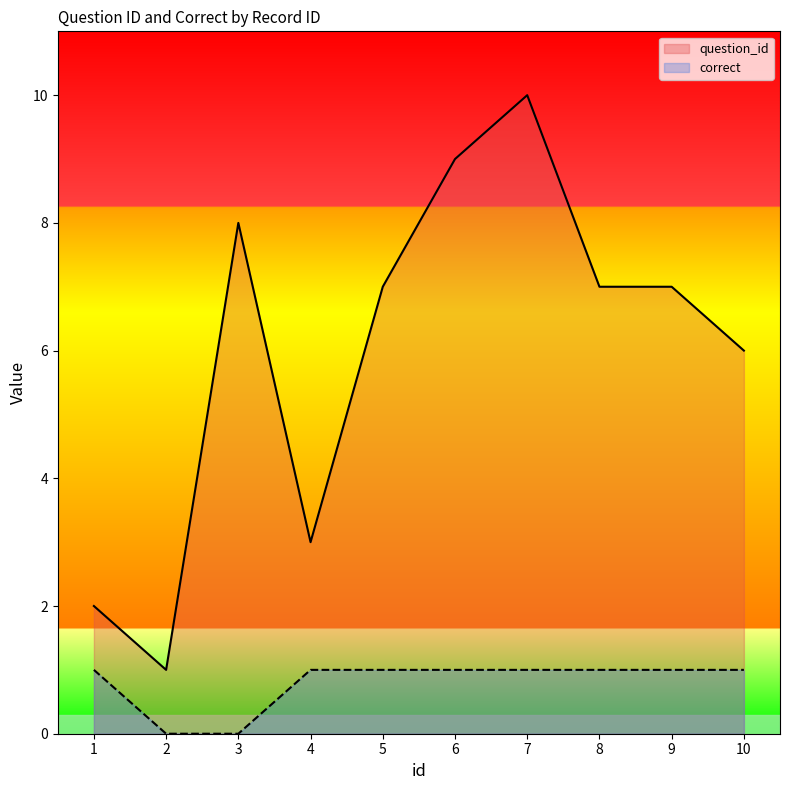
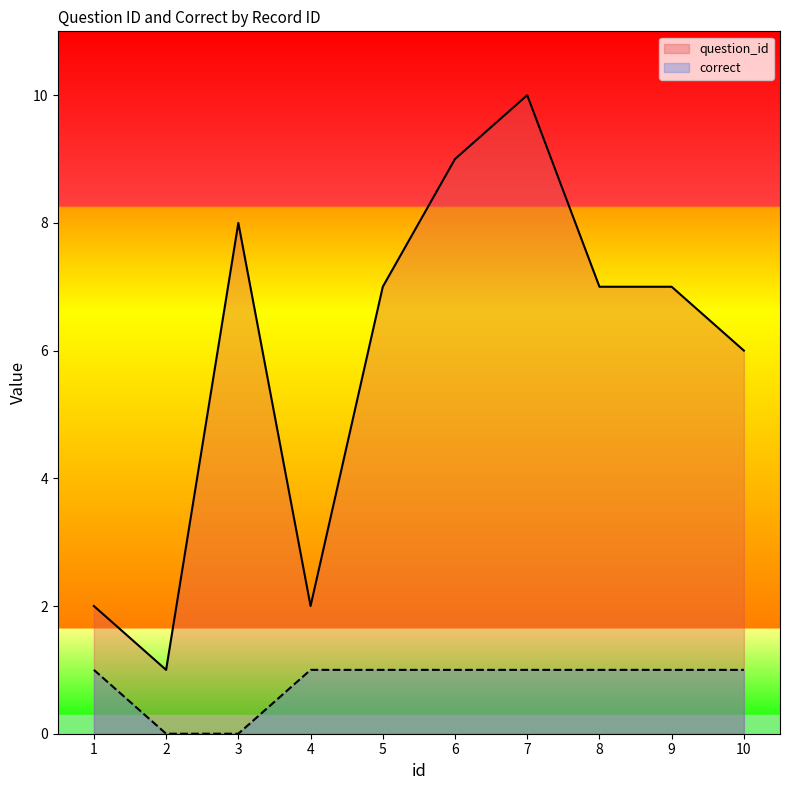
  {
    "question_id": {
      "1": 2,
      "2": 1,
      "3": 8,
-     "4": 3,
+     "4": 2,
      "5": 7,
      "6": 9,
      "7": 10,
      "8": 7,
      "9": 7,
      "10": 6
    },
    "correct": {
      "1": 1,
      "4": 1,
      "5": 1,
      "6": 1,
      "7": 1,
      "8": 1,
      "9": 1,
      "10": 1
    }
  }
